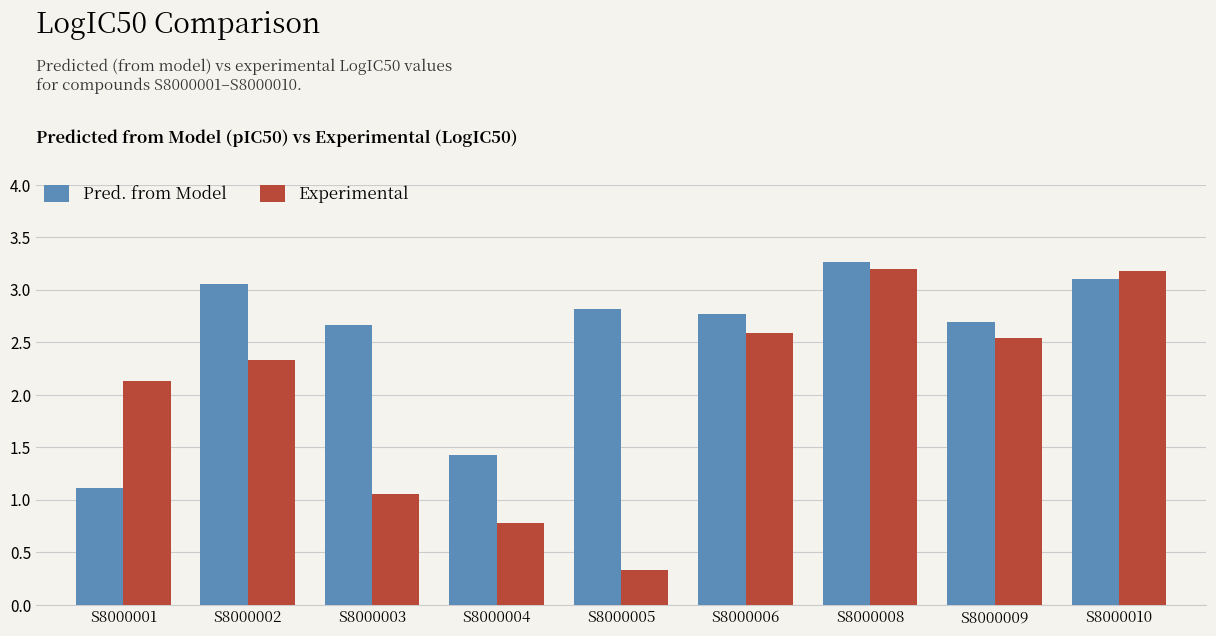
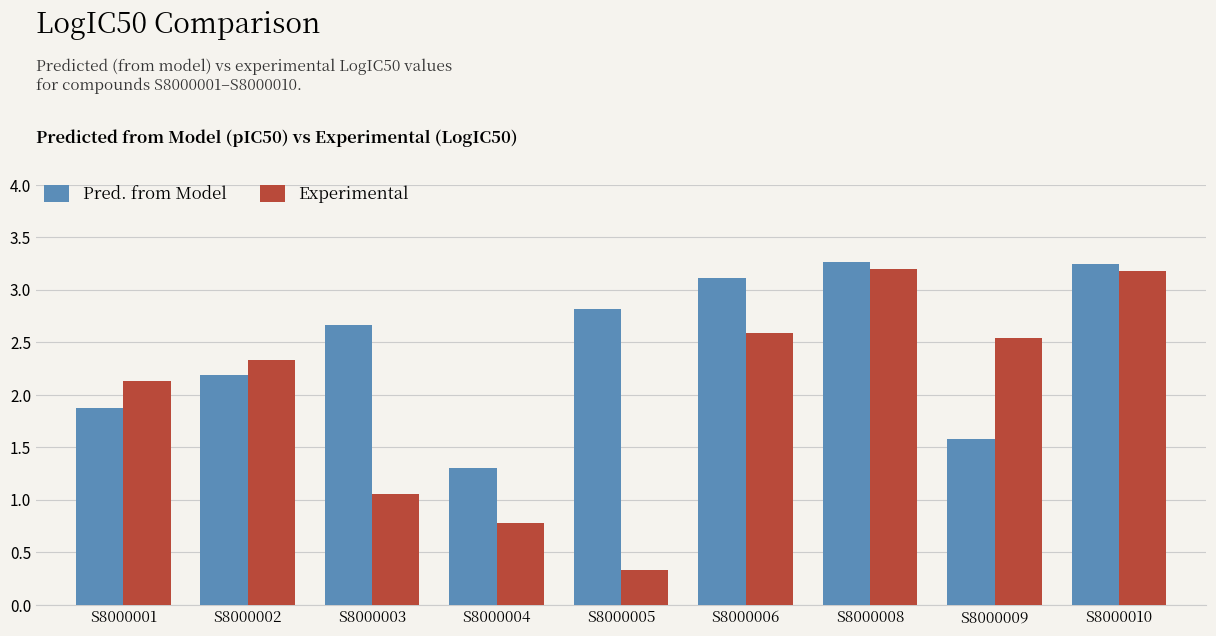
  {
    "Pred. from Model": {
-     "S8000001": 1.11,
-     "S8000002": 3.05,
+     "S8000001": 1.87,
+     "S8000002": 2.19,
      "S8000003": 2.66,
-     "S8000004": 1.42,
+     "S8000004": 1.30,
      "S8000005": 2.82,
-     "S8000006": 2.77,
+     "S8000006": 3.11,
      "S8000008": 3.26,
-     "S8000009": 2.69,
-     "S8000010": 3.10
+     "S8000009": 1.58,
+     "S8000010": 3.25
    },
    "Experimental": {
      "S8000001": 2.13,
      "S8000002": 2.33,
      "S8000003": 1.06,
      "S8000004": 0.78,
      "S8000005": 0.33,
      "S8000006": 2.59,
      "S8000008": 3.20,
      "S8000009": 2.54,
      "S8000010": 3.18
    }
  }
